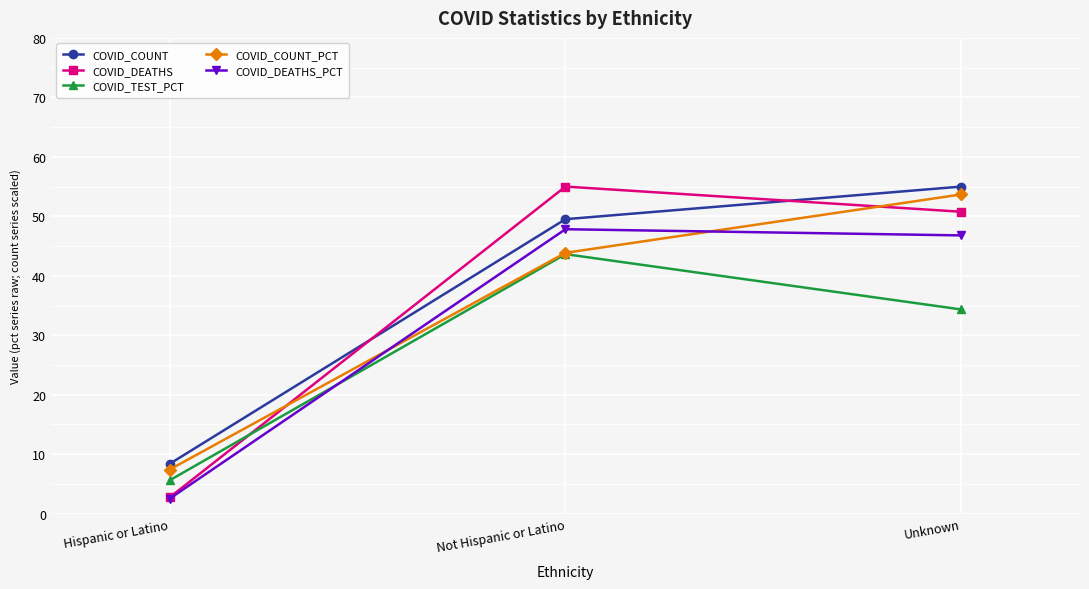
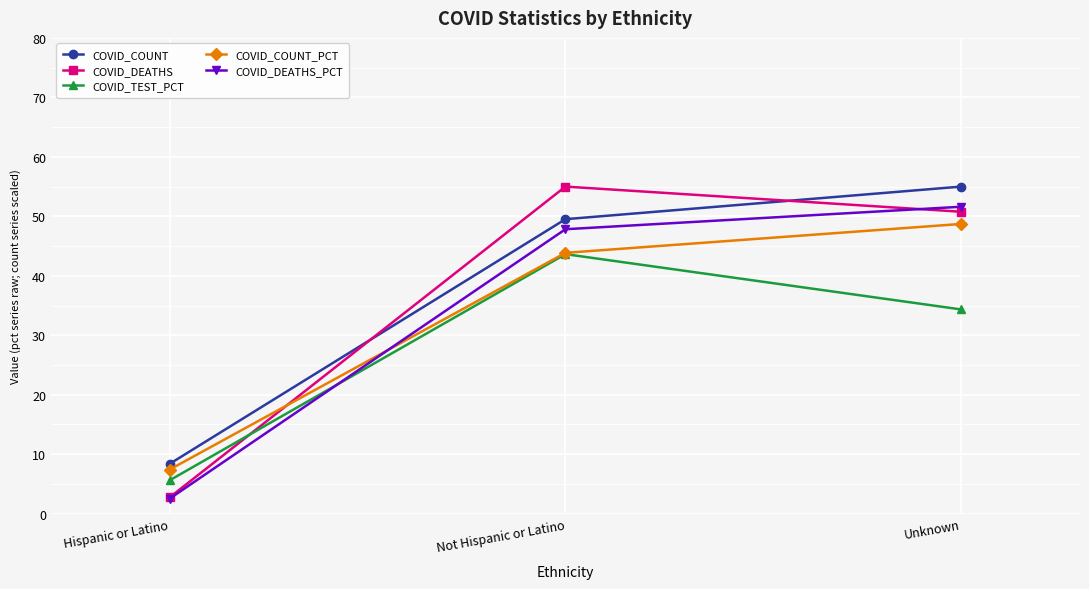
  {
    "COVID_COUNT": {
      "Hispanic or Latino": 8,
      "Not Hispanic or Latino": 50,
      "Unknown": 55
    },
    "COVID_DEATHS": {
      "Not Hispanic or Latino": 55,
      "Unknown": 51
    },
    "COVID_TEST_PCT": {
      "Hispanic or Latino": 6,
      "Unknown": 34
    },
    "COVID_COUNT_PCT": {
      "Hispanic or Latino": 7,
-     "Unknown": 54
+     "Unknown": 49
    },
    "COVID_DEATHS_PCT": {
      "Not Hispanic or Latino": 48,
-     "Unknown": 47
+     "Unknown": 52
    }
  }
